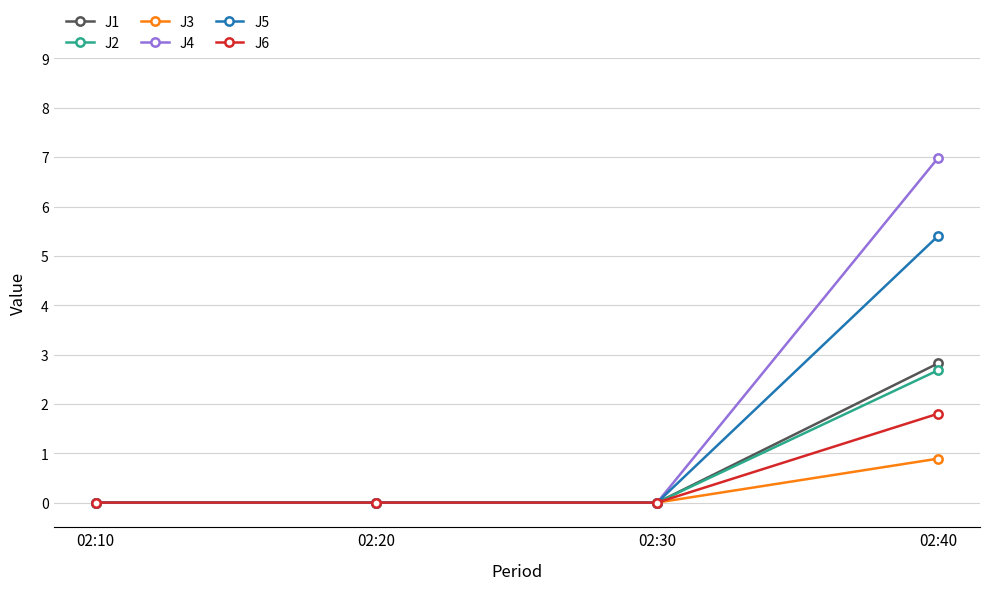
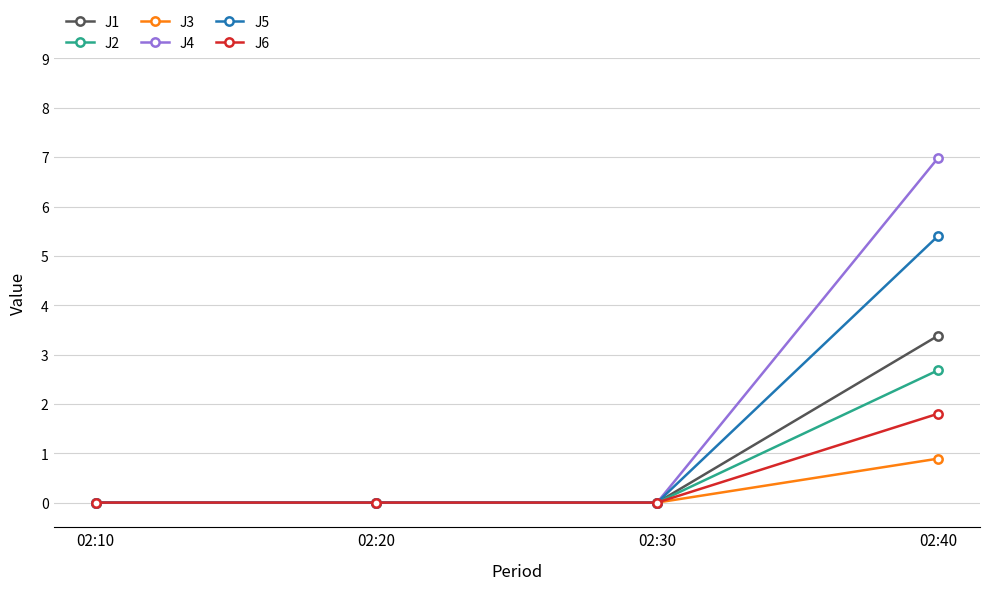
  {
    "J1": {
-     "02:40": 2.8
+     "02:40": 3.4
    },
    "J2": {
      "02:40": 2.7
    },
    "J3": {
      "02:40": 0.9
    },
    "J4": {
      "02:40": 7.0
    },
    "J5": {
      "02:40": 5.4
    },
    "J6": {
      "02:40": 1.8
    }
  }
